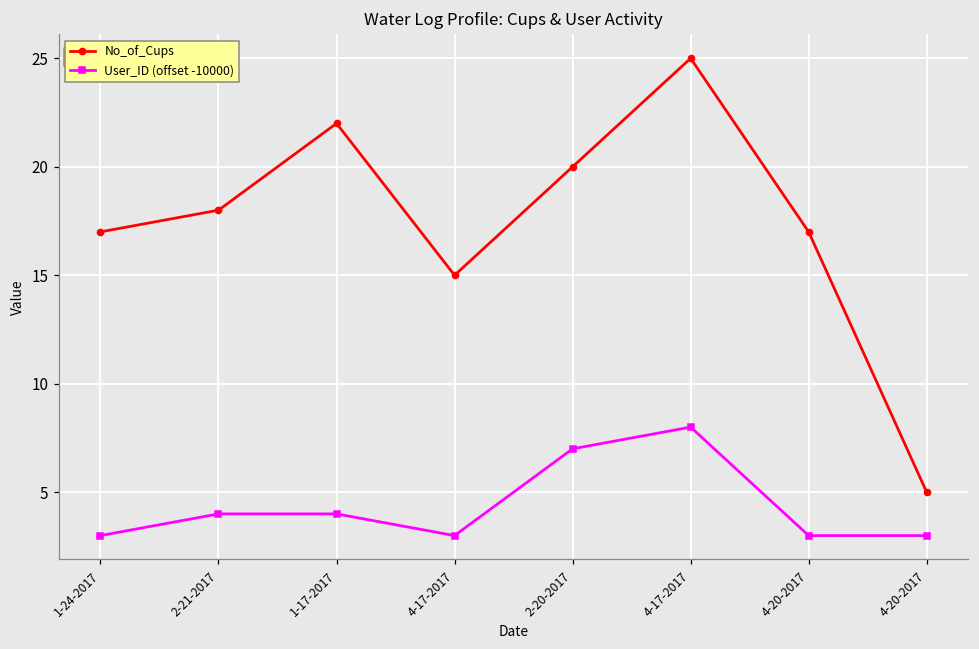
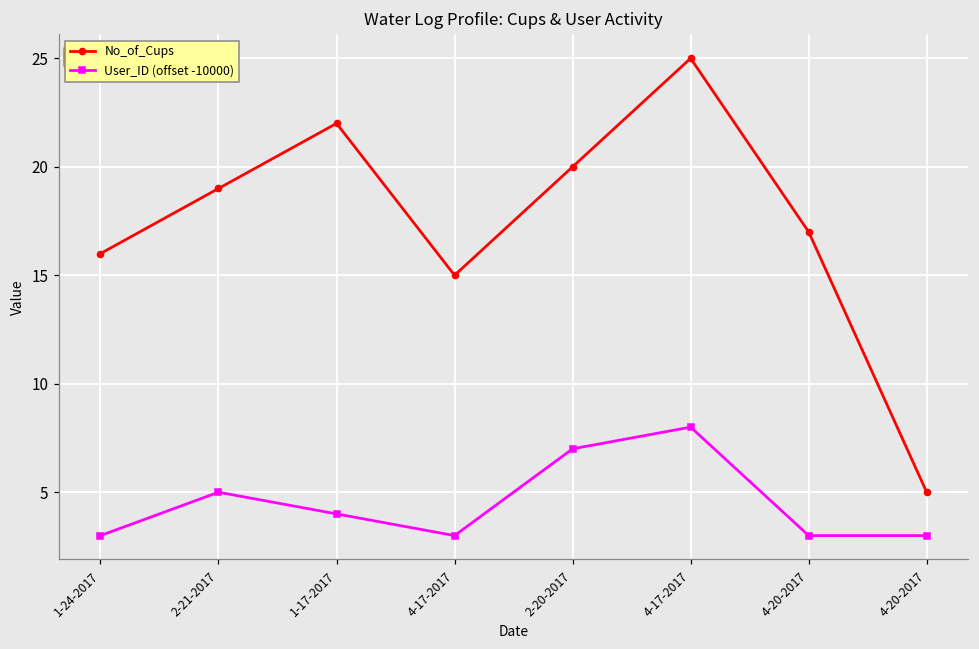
  {
    "No_of_Cups": {
-     "1-24-2017": 17,
-     "2-21-2017": 18,
+     "1-24-2017": 16,
+     "2-21-2017": 19,
      "1-17-2017": 22,
      "2-20-2017": 20
    },
    "User_ID (offset -10000)": {
      "1-24-2017": 3.0,
-     "2-21-2017": 4.0,
+     "2-21-2017": 5.0,
      "1-17-2017": 4.0,
      "2-20-2017": 7.0
    }
  }
